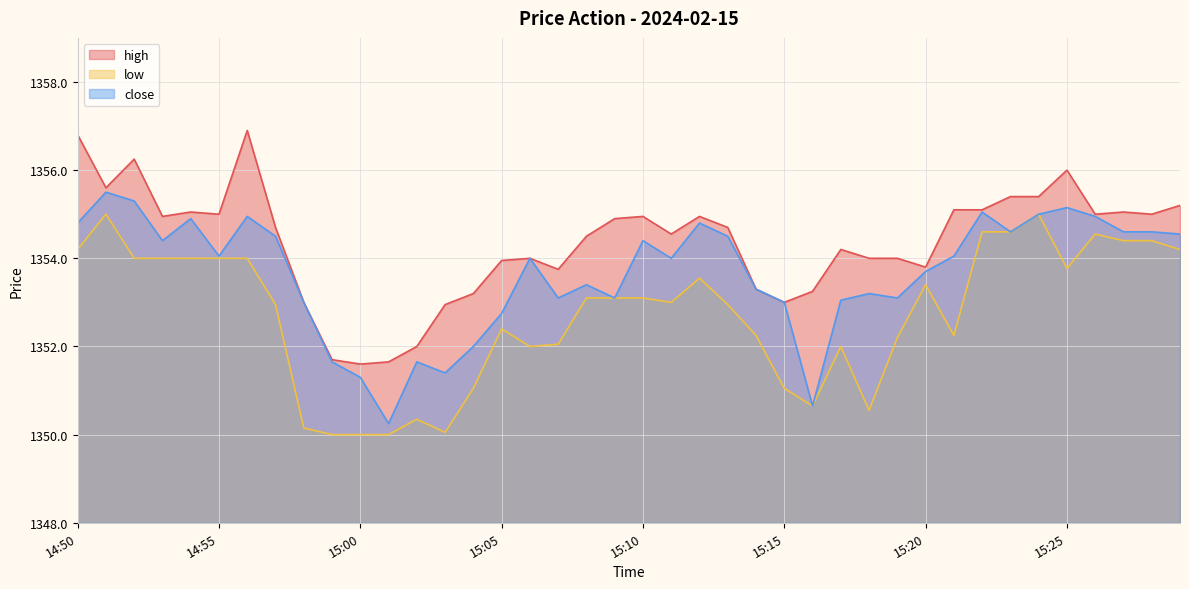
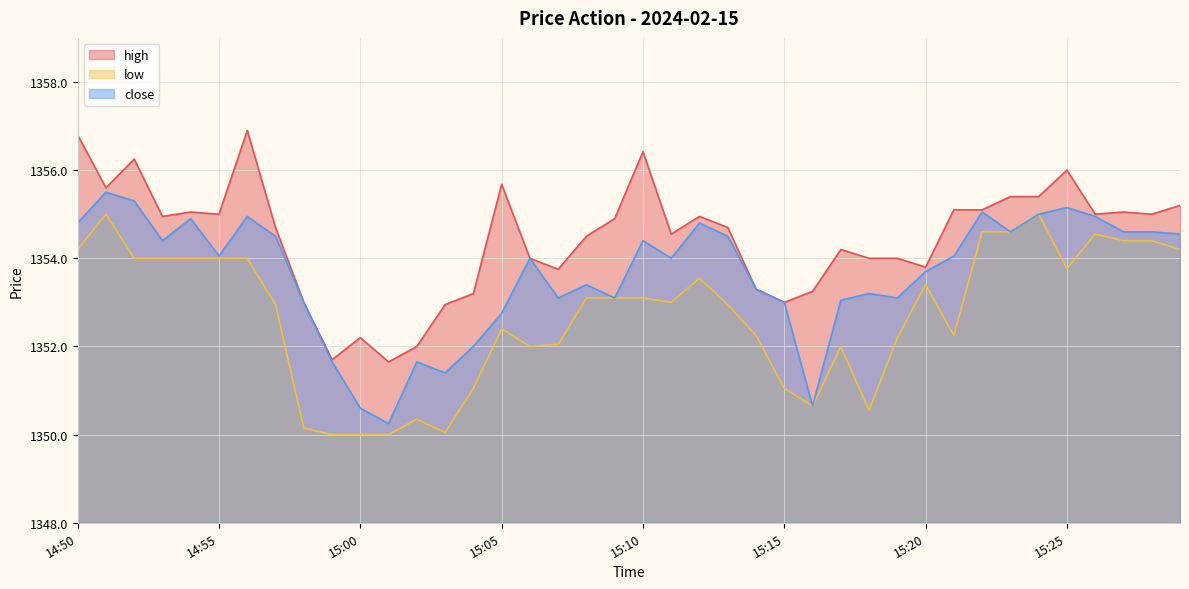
  {
    "high": {
      "14:50": 1356.8,
      "14:55": 1355.0,
-     "15:00": 1351.6,
-     "15:05": 1354.0,
-     "15:10": 1355.0,
+     "15:00": 1352.2,
+     "15:05": 1355.7,
+     "15:10": 1356.4,
      "15:20": 1353.8,
      "15:25": 1356.0
    },
    "low": {
      "14:50": 1354.2,
      "15:00": 1350.0,
      "15:05": 1352.4,
      "15:10": 1353.1,
      "15:15": 1351.1,
      "15:20": 1353.4,
      "15:25": 1353.8
    },
    "close": {
      "14:50": 1354.8,
-     "15:00": 1351.3,
+     "15:00": 1350.6,
      "15:05": 1352.8,
      "15:10": 1354.4,
      "15:20": 1353.7,
      "15:25": 1355.2
    }
  }
